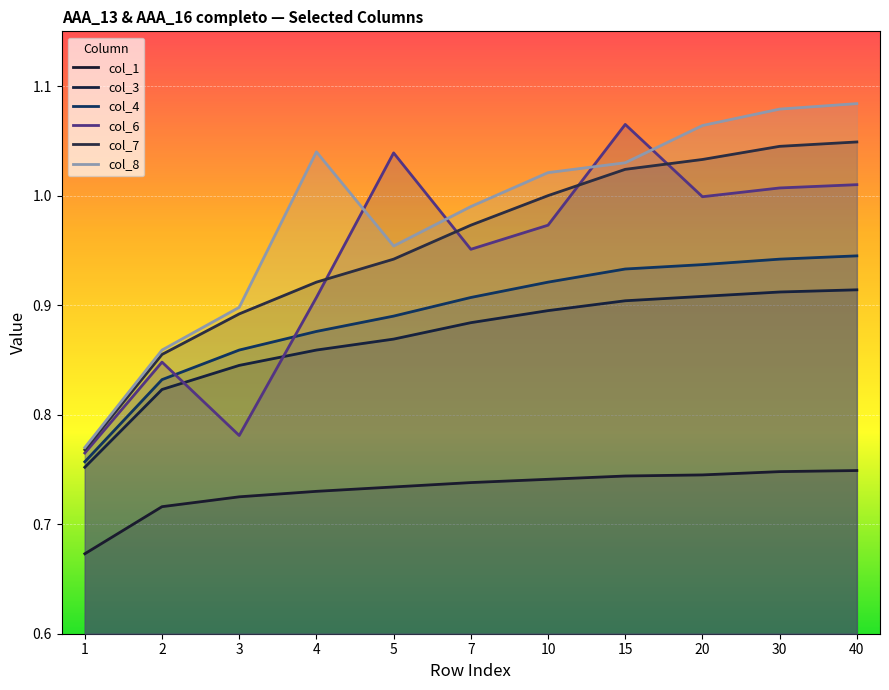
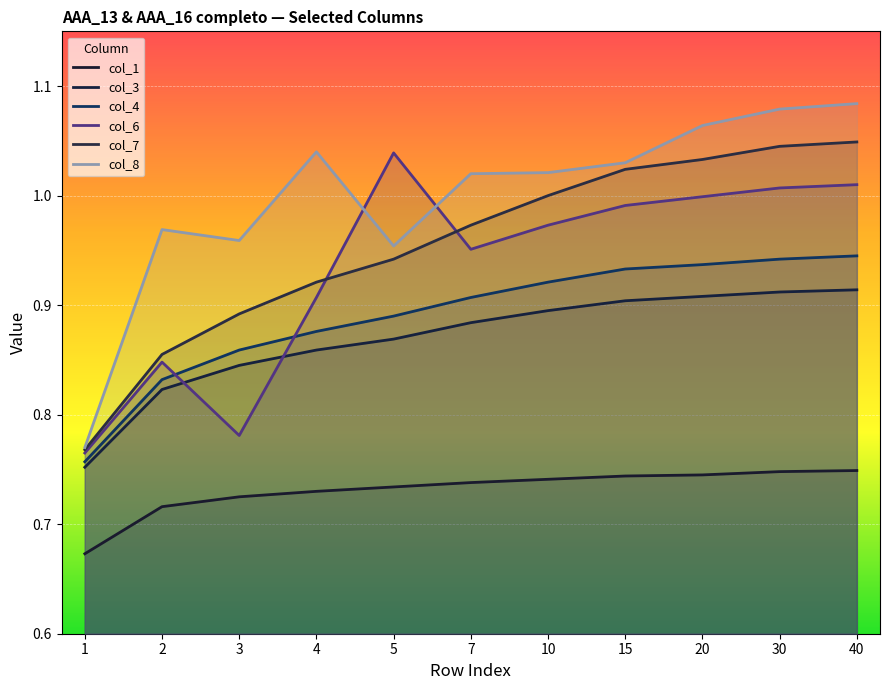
  {
    "col_6": {
      "1": 0.765,
      "2": 0.848,
      "3": 0.781,
      "4": 0.907,
      "5": 1.039,
      "7": 0.951,
      "10": 0.973,
-     "15": 1.065,
+     "15": 0.991,
      "20": 0.999,
      "30": 1.007,
      "40": 1.010
    },
    "col_8": {
-     "2": 0.859,
-     "3": 0.898,
+     "2": 0.969,
+     "3": 0.959,
      "4": 1.040,
      "5": 0.954,
-     "7": 0.99,
+     "7": 1.02,
      "10": 1.021,
      "15": 1.030,
      "20": 1.064,
      "30": 1.079,
      "40": 1.084
    }
  }
